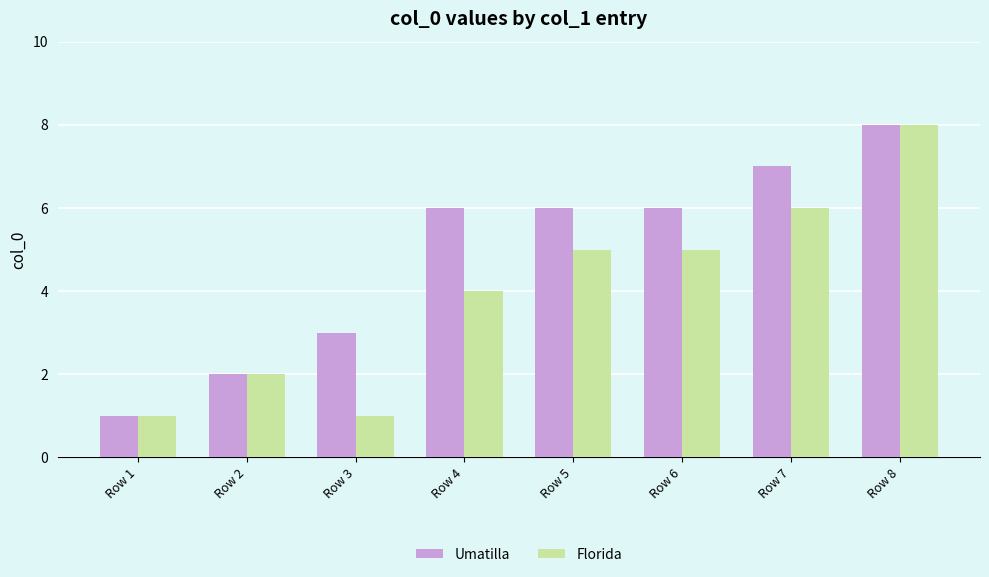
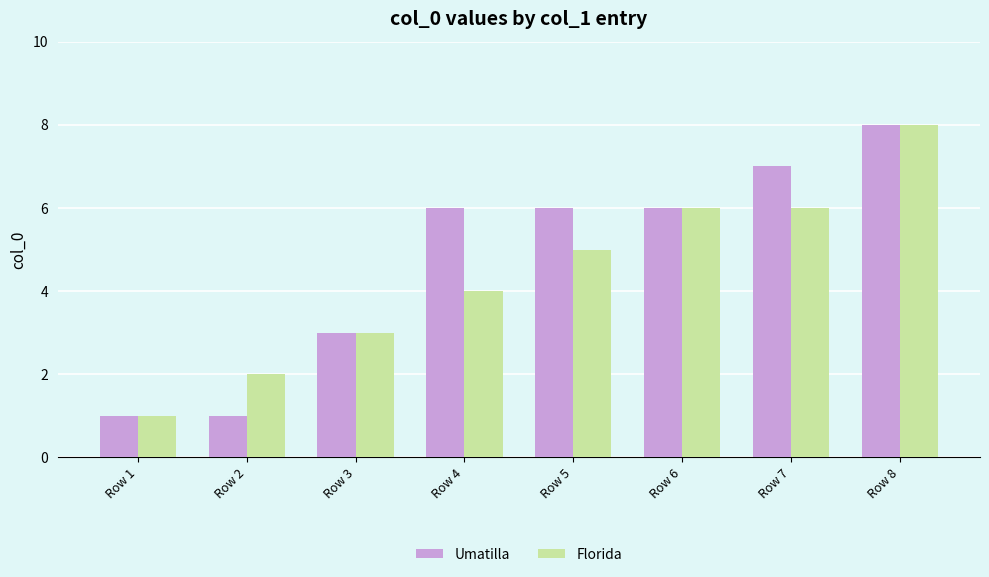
  {
    "Umatilla": {
      "Row 1": 1,
-     "Row 2": 2,
+     "Row 2": 1,
      "Row 3": 3,
      "Row 4": 6,
      "Row 5": 6,
      "Row 6": 6,
      "Row 7": 7,
      "Row 8": 8
    },
    "Florida": {
      "Row 1": 1,
      "Row 2": 2,
-     "Row 3": 1,
+     "Row 3": 3,
      "Row 4": 4,
      "Row 5": 5,
-     "Row 6": 5,
+     "Row 6": 6,
      "Row 7": 6,
      "Row 8": 8
    }
  }
